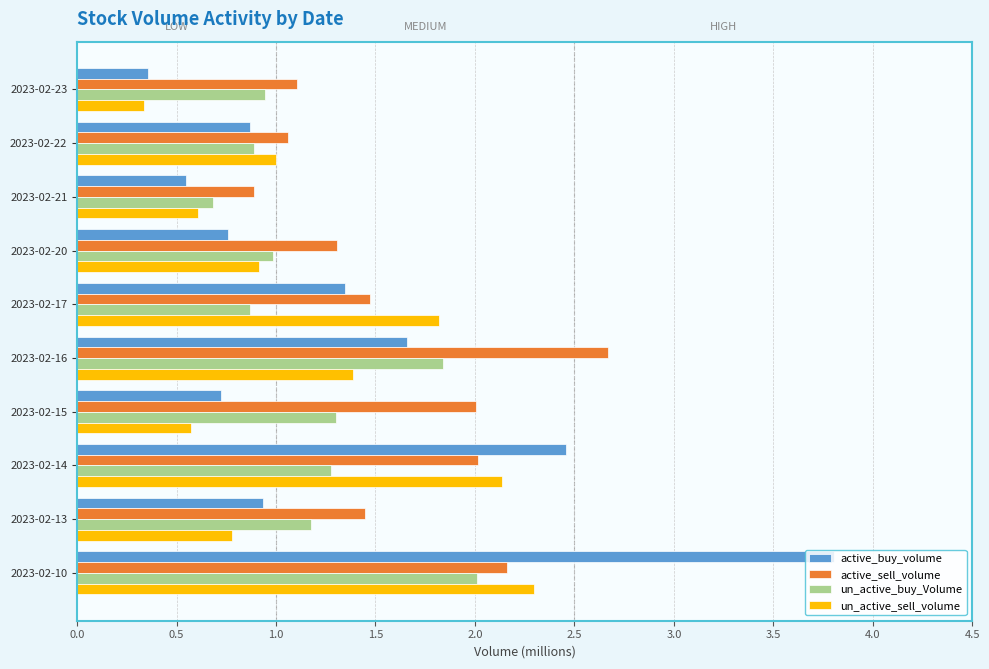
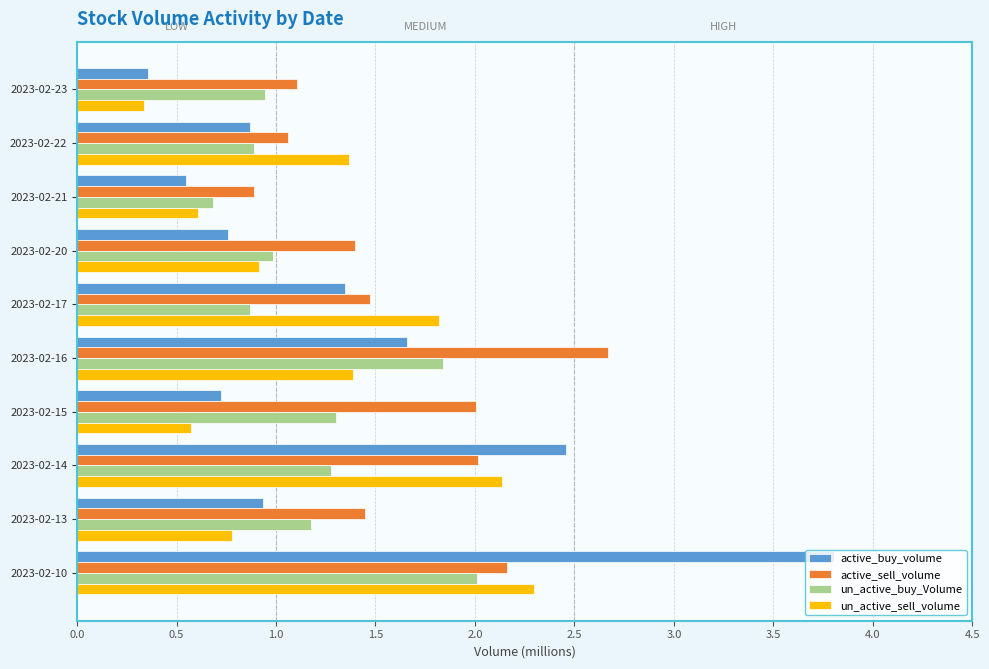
  {
    "active_buy_volume": {
      "2023-02-23": 0.36,
      "2023-02-22": 0.87,
      "2023-02-21": 0.55,
      "2023-02-20": 0.76,
      "2023-02-17": 1.35,
      "2023-02-16": 1.66,
      "2023-02-15": 0.72,
      "2023-02-14": 2.46,
      "2023-02-13": 0.94
    },
    "active_sell_volume": {
      "2023-02-23": 1.11,
      "2023-02-22": 1.06,
      "2023-02-21": 0.89,
-     "2023-02-20": 1.31,
+     "2023-02-20": 1.40,
      "2023-02-17": 1.47,
      "2023-02-16": 2.67,
      "2023-02-15": 2.01,
      "2023-02-14": 2.01,
      "2023-02-13": 1.45,
      "2023-02-10": 2.16
    },
    "un_active_buy_Volume": {
      "2023-02-23": 0.94,
      "2023-02-22": 0.89,
      "2023-02-21": 0.68,
      "2023-02-20": 0.98,
      "2023-02-17": 0.87,
      "2023-02-16": 1.84,
      "2023-02-15": 1.30,
      "2023-02-14": 1.28,
      "2023-02-13": 1.17,
      "2023-02-10": 2.01
    },
    "un_active_sell_volume": {
      "2023-02-23": 0.34,
-     "2023-02-22": 1.00,
+     "2023-02-22": 1.37,
      "2023-02-21": 0.61,
      "2023-02-20": 0.92,
      "2023-02-17": 1.82,
      "2023-02-16": 1.39,
      "2023-02-15": 0.57,
      "2023-02-14": 2.14,
      "2023-02-13": 0.78,
      "2023-02-10": 2.29
    }
  }
